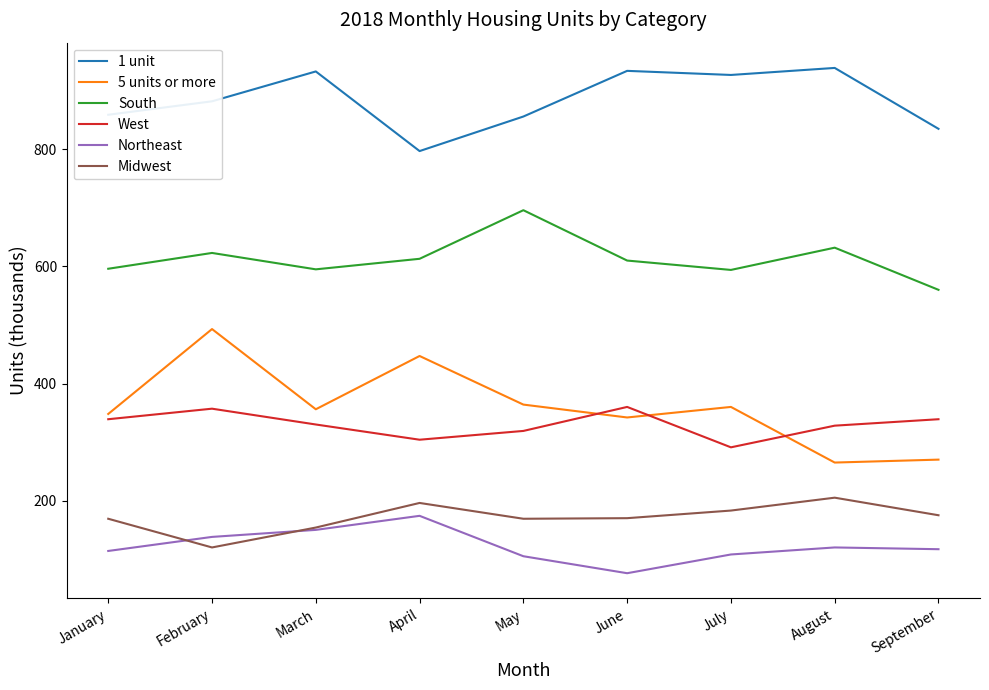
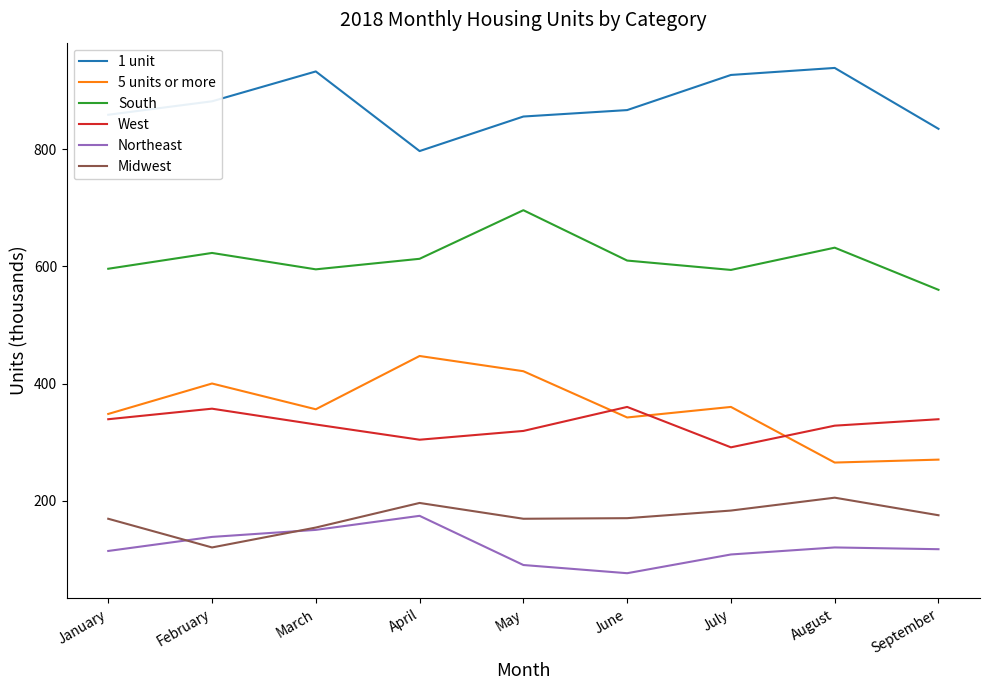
  {
    "1 unit": {
      "March": 930,
      "April": 800,
      "May": 860,
-     "June": 930,
+     "June": 870,
      "July": 930,
      "August": 940,
      "September": 840
    },
    "5 units or more": {
      "January": 350,
-     "February": 490,
+     "February": 400,
      "March": 360,
      "April": 450,
-     "May": 360,
+     "May": 420,
      "June": 340,
      "July": 360,
      "August": 270,
      "September": 270
    },
    "South": {
      "January": 600,
      "February": 620,
      "March": 600,
      "April": 610,
      "May": 700,
      "June": 610,
      "July": 590,
      "August": 630,
      "September": 560
    },
    "West": {
      "January": 340,
      "February": 360,
      "March": 330,
      "April": 300,
      "May": 320,
      "June": 360,
      "July": 290,
      "August": 330,
      "September": 340
    },
    "Northeast": {
      "January": 110,
      "February": 140,
      "April": 170,
-     "May": 110,
+     "May": 90,
      "June": 80,
      "July": 110,
      "August": 120,
      "September": 120
    },
    "Midwest": {
      "January": 170,
      "February": 120,
      "April": 200,
      "May": 170,
      "June": 170,
      "July": 180,
      "August": 210,
      "September": 180
    }
  }
